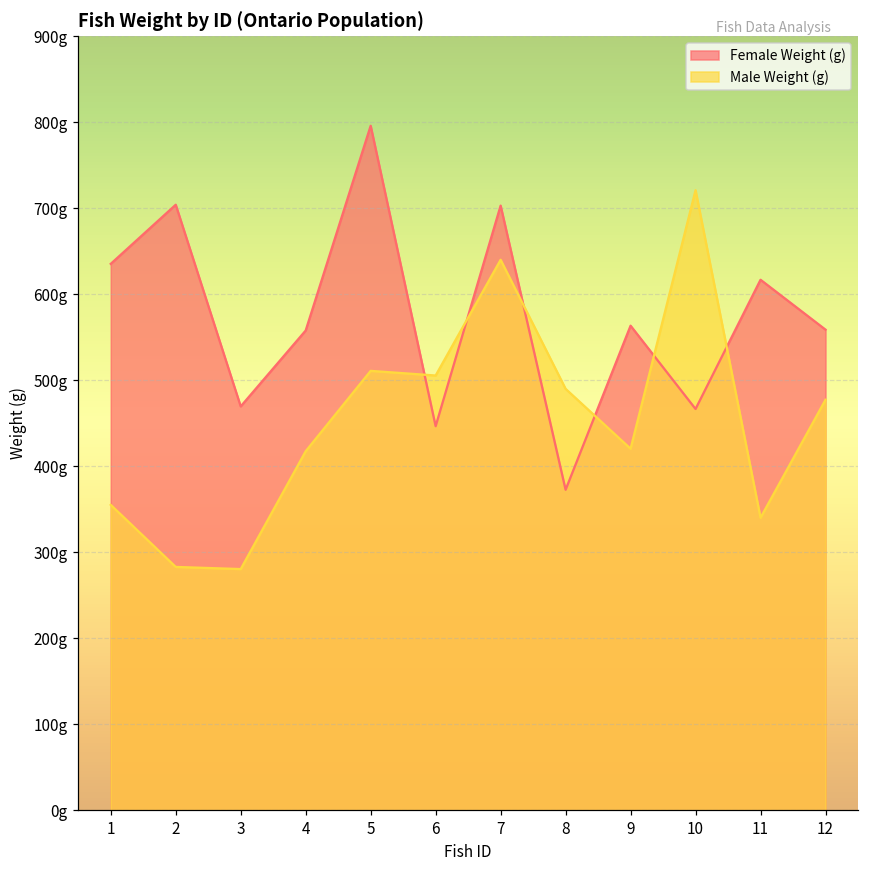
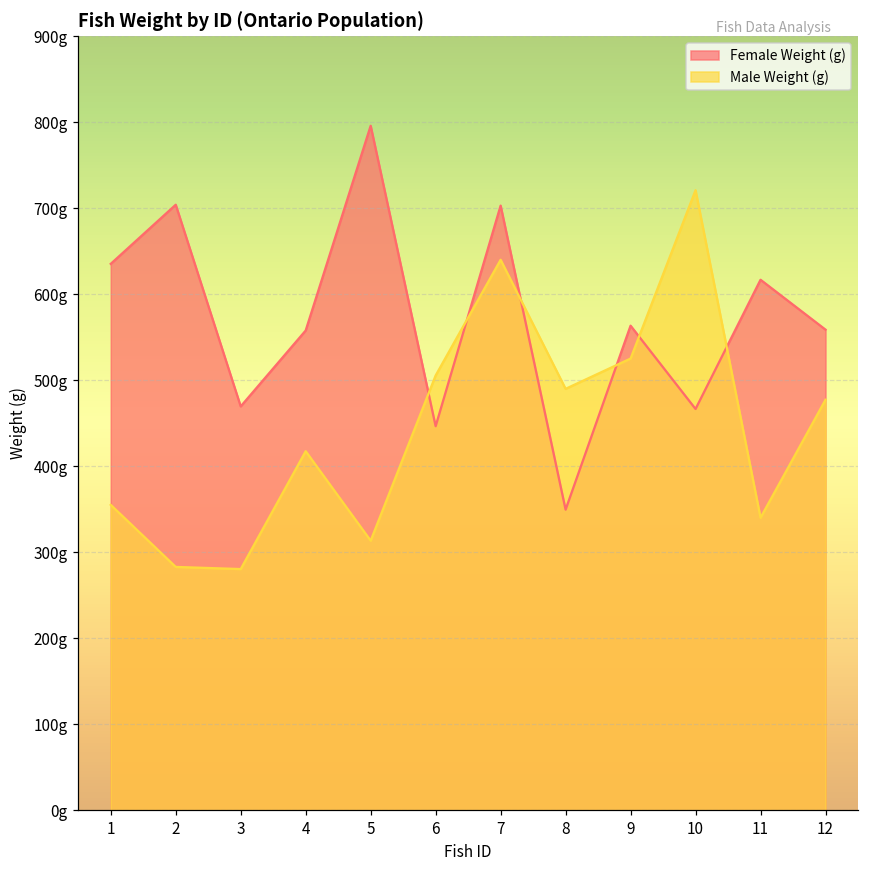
  {
    "Female Weight (g)": {
      "1": "640g",
      "2": "700g",
      "3": "470g",
      "4": "560g",
      "5": "800g",
      "6": "450g",
      "7": "700g",
-     "8": "370g",
+     "8": "350g",
      "9": "560g",
      "10": "470g",
      "11": "620g",
      "12": "560g"
    },
    "Male Weight (g)": {
      "1": "360g",
      "2": "280g",
      "3": "280g",
      "4": "420g",
-     "5": "510g",
+     "5": "310g",
      "6": "510g",
      "7": "640g",
      "8": "490g",
-     "9": "420g",
+     "9": "530g",
      "10": "720g",
      "11": "340g",
      "12": "480g"
    }
  }
